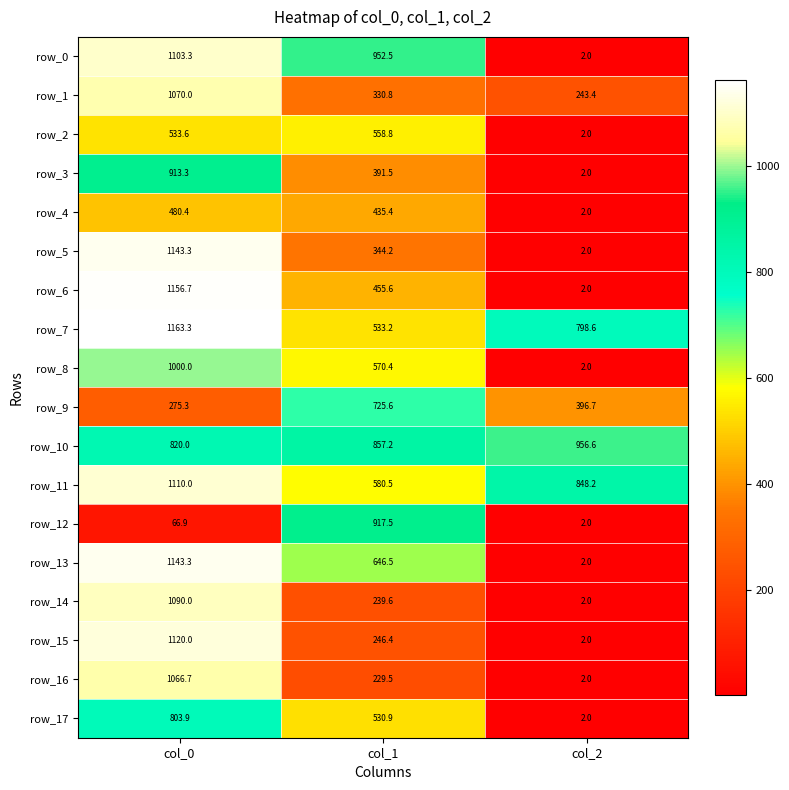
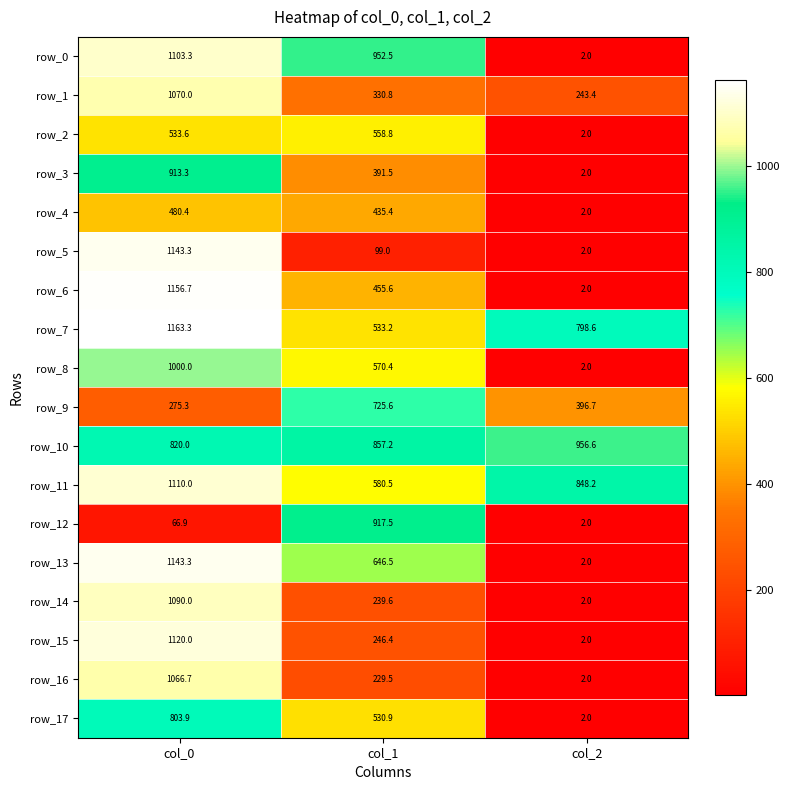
  {
    "row_0": {
      "col_0": 1103.3,
      "col_1": 952.5,
      "col_2": 2.0
    },
    "row_1": {
      "col_0": 1070.0,
      "col_1": 330.8,
      "col_2": 243.4
    },
    "row_2": {
      "col_0": 533.6,
      "col_1": 558.8,
      "col_2": 2.0
    },
    "row_3": {
      "col_0": 913.3,
      "col_1": 391.5,
      "col_2": 2.0
    },
    "row_4": {
      "col_0": 480.4,
      "col_1": 435.4,
      "col_2": 2.0
    },
    "row_5": {
      "col_0": 1143.3,
-     "col_1": 344.2,
+     "col_1": 99.0,
      "col_2": 2.0
    },
    "row_6": {
      "col_0": 1156.7,
      "col_1": 455.6,
      "col_2": 2.0
    },
    "row_7": {
      "col_0": 1163.3,
      "col_1": 533.2,
      "col_2": 798.6
    },
    "row_8": {
      "col_0": 1000.0,
      "col_1": 570.4,
      "col_2": 2.0
    },
    "row_9": {
      "col_0": 275.3,
      "col_1": 725.6,
      "col_2": 396.7
    },
    "row_10": {
      "col_0": 820.0,
      "col_1": 857.2,
      "col_2": 956.6
    },
    "row_11": {
      "col_0": 1110.0,
      "col_1": 580.5,
      "col_2": 848.2
    },
    "row_12": {
      "col_0": 66.9,
      "col_1": 917.5,
      "col_2": 2.0
    },
    "row_13": {
      "col_0": 1143.3,
      "col_1": 646.5,
      "col_2": 2.0
    },
    "row_14": {
      "col_0": 1090.0,
      "col_1": 239.6,
      "col_2": 2.0
    },
    "row_15": {
      "col_0": 1120.0,
      "col_1": 246.4,
      "col_2": 2.0
    },
    "row_16": {
      "col_0": 1066.7,
      "col_1": 229.5,
      "col_2": 2.0
    },
    "row_17": {
      "col_0": 803.9,
      "col_1": 530.9,
      "col_2": 2.0
    }
  }
